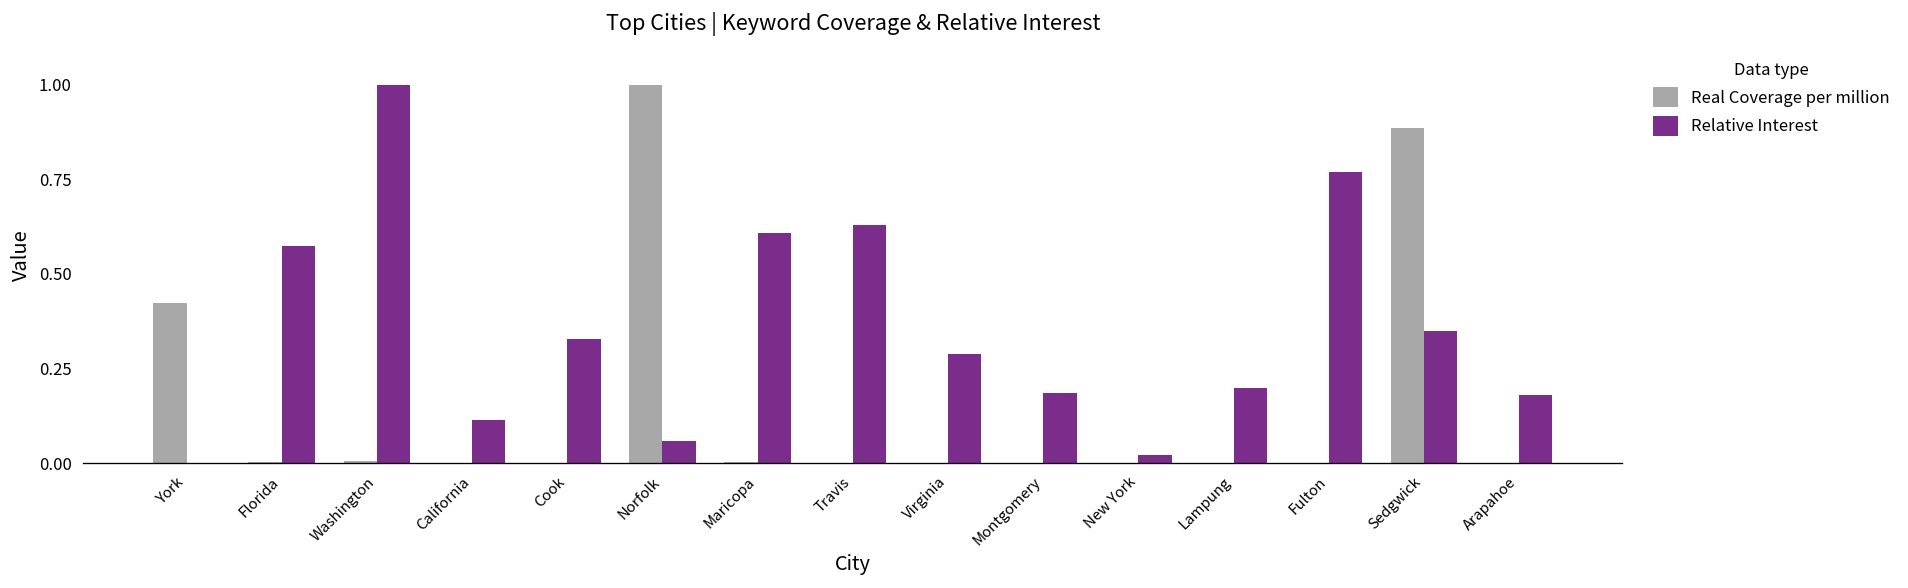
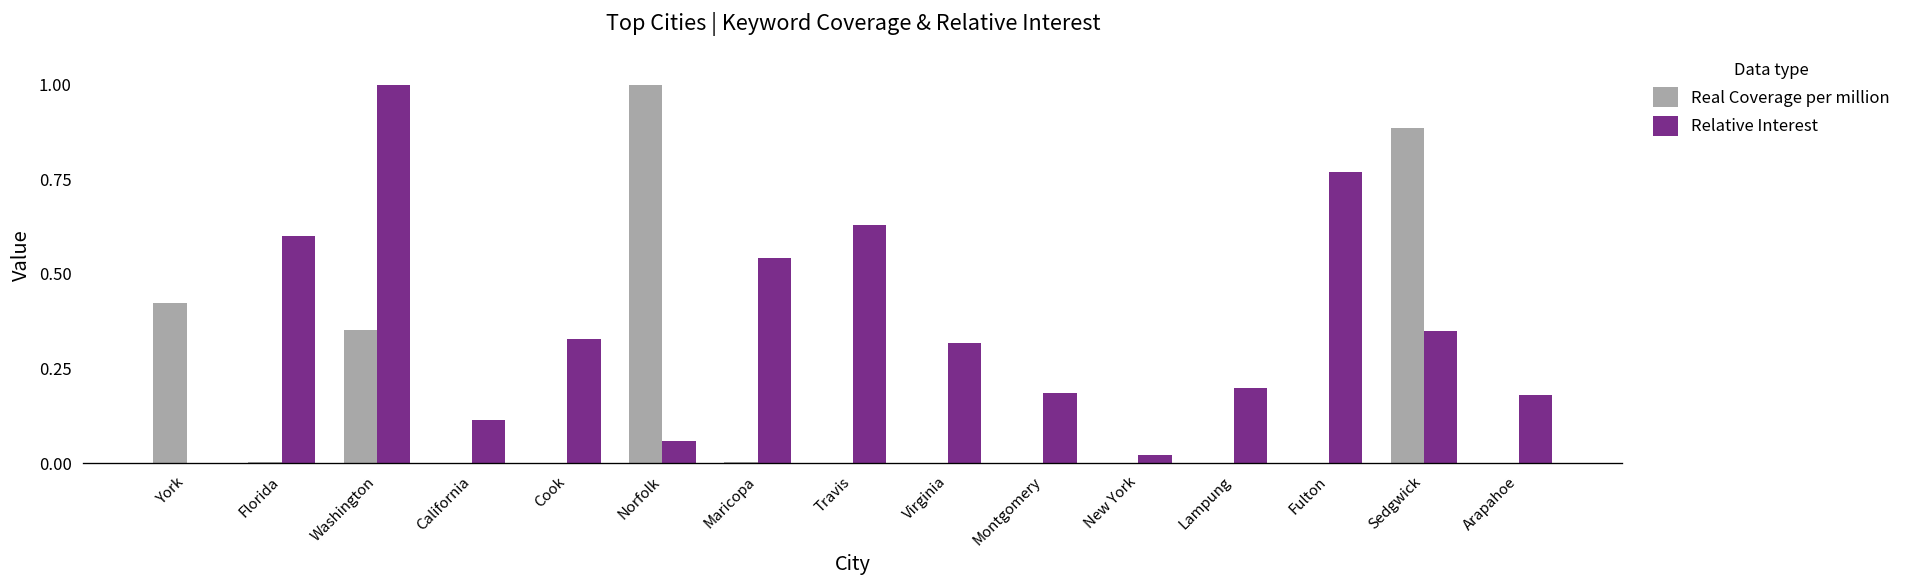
  {
    "Real Coverage per million": {
      "York": 0.42,
-     "Washington": 0.01,
+     "Washington": 0.35,
      "Norfolk": 1.00,
      "New York": 0.00,
      "Sedgwick": 0.88
    },
    "Relative Interest": {
      "York": 0.00,
-     "Florida": 0.57,
+     "Florida": 0.60,
      "Washington": 1.00,
      "California": 0.11,
      "Cook": 0.33,
      "Norfolk": 0.06,
-     "Maricopa": 0.61,
+     "Maricopa": 0.54,
      "Travis": 0.63,
-     "Virginia": 0.29,
+     "Virginia": 0.32,
      "Montgomery": 0.19,
      "New York": 0.02,
      "Lampung": 0.20,
      "Fulton": 0.77,
      "Sedgwick": 0.35,
      "Arapahoe": 0.18
    }
  }
